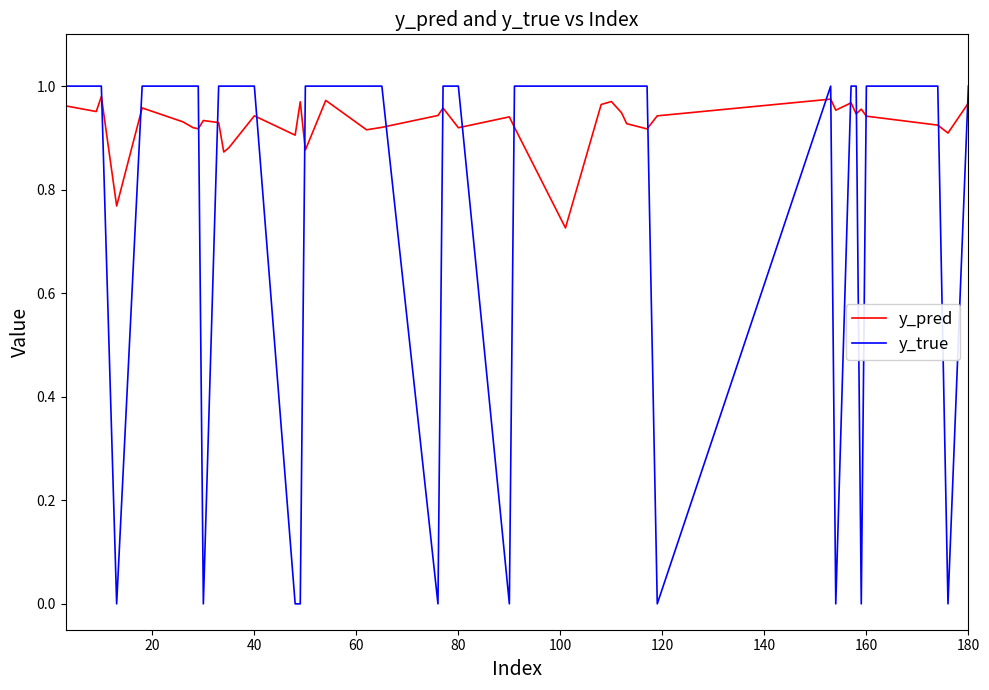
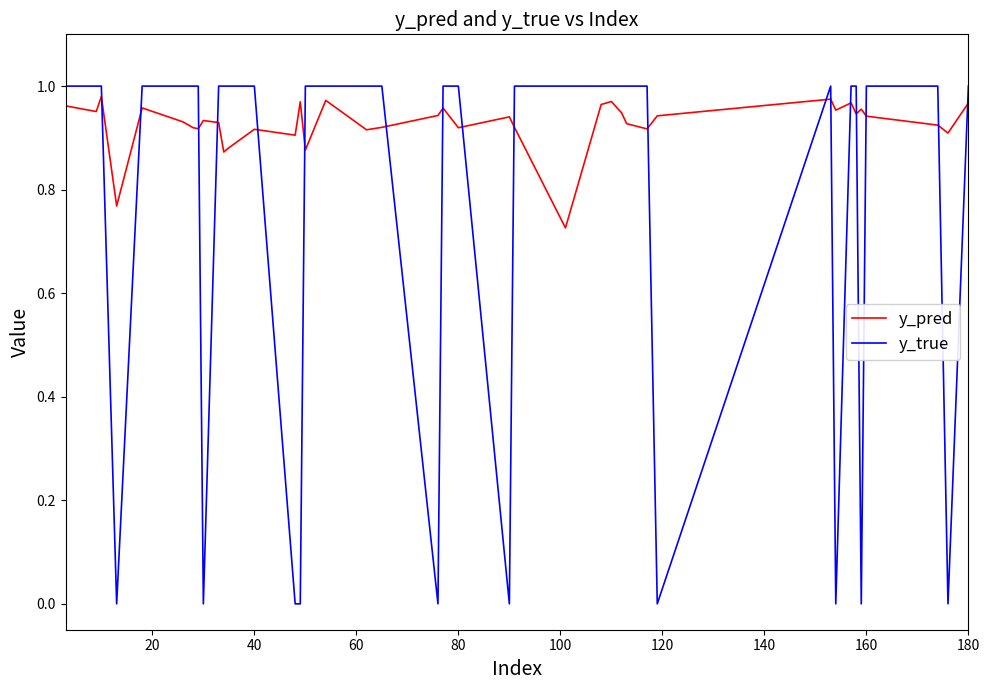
  {
    "y_pred": {
-     "40": 0.94,
+     "40": 0.92,
      "80": 0.92,
      "160": 0.94,
      "180": 0.97
    },
    "y_true": {
      "40": 1.00,
      "80": 1.00,
      "160": 1.00,
      "180": 1.00
    }
  }
